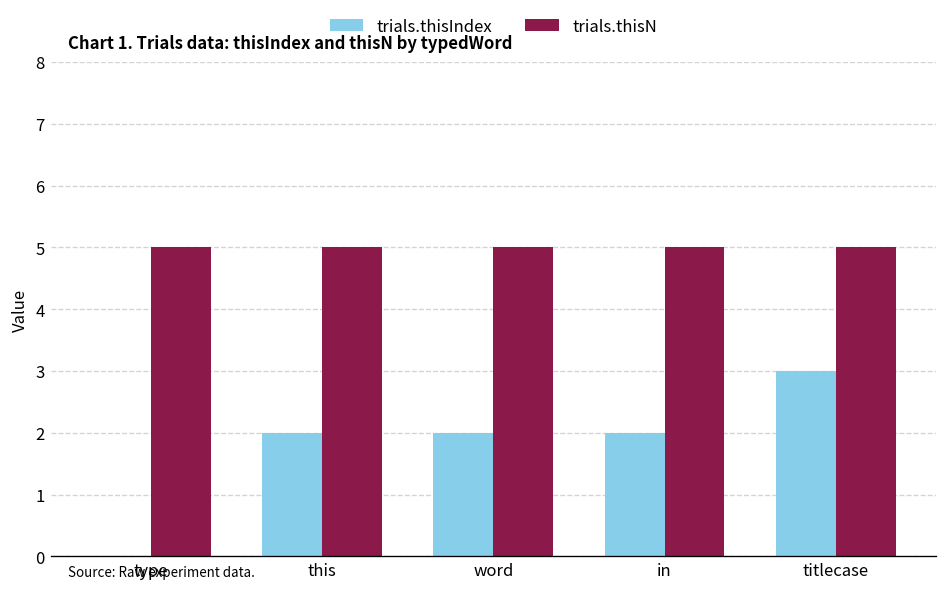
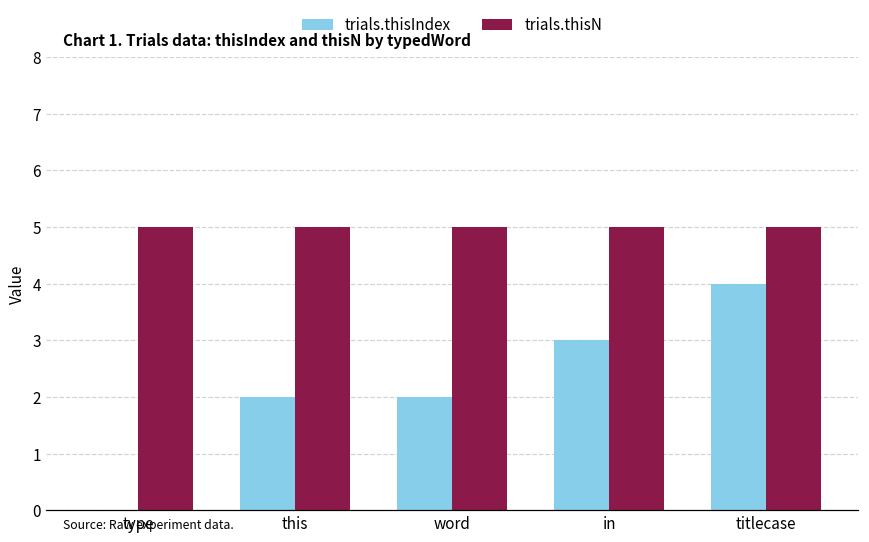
  {
    "trials.thisIndex": {
      "type": 0,
      "this": 2,
      "word": 2,
-     "in": 2,
-     "titlecase": 3
+     "in": 3,
+     "titlecase": 4
    },
    "trials.thisN": {
      "type": 5,
      "this": 5,
      "word": 5,
      "in": 5,
      "titlecase": 5
    }
  }
